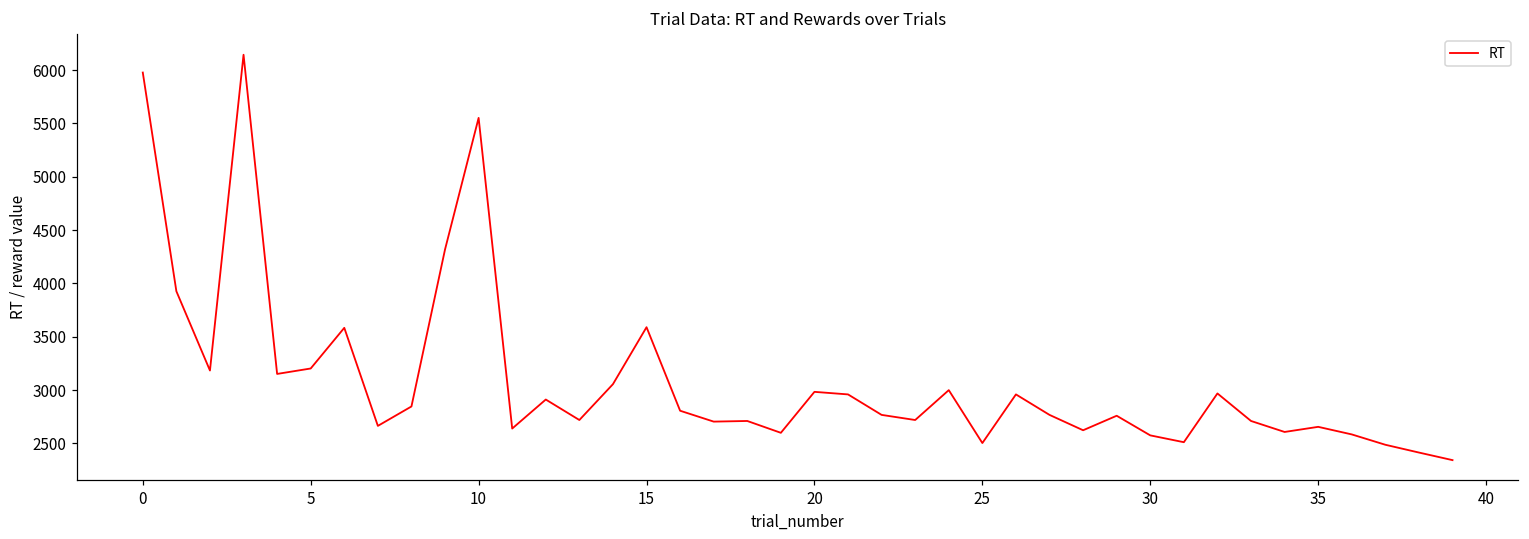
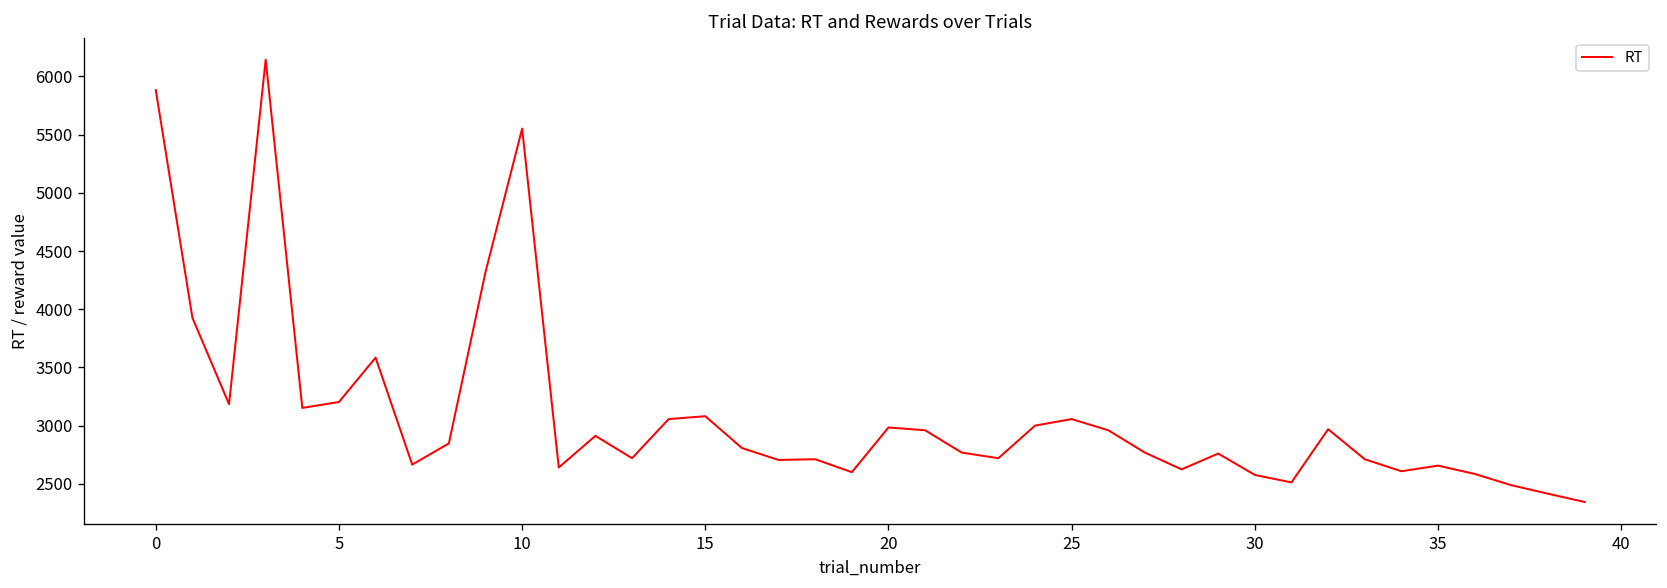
  {
-   "0": 6000,
+   "0": 5900,
    "5": 3200,
    "10": 5600,
-   "15": 3600,
+   "15": 3100,
    "20": 3000,
-   "25": 2500,
+   "25": 3100,
    "30": 2600,
    "35": 2700
  }
